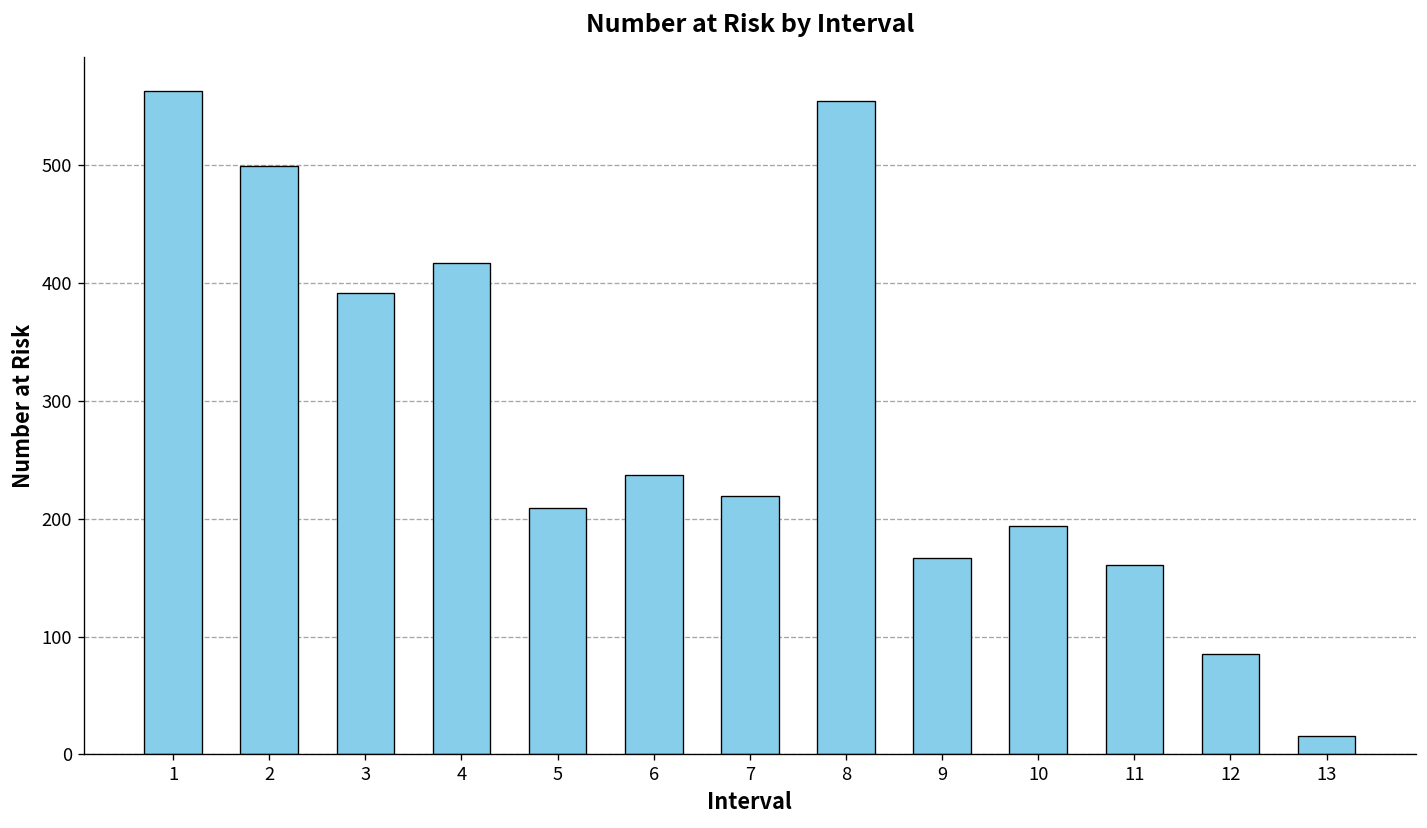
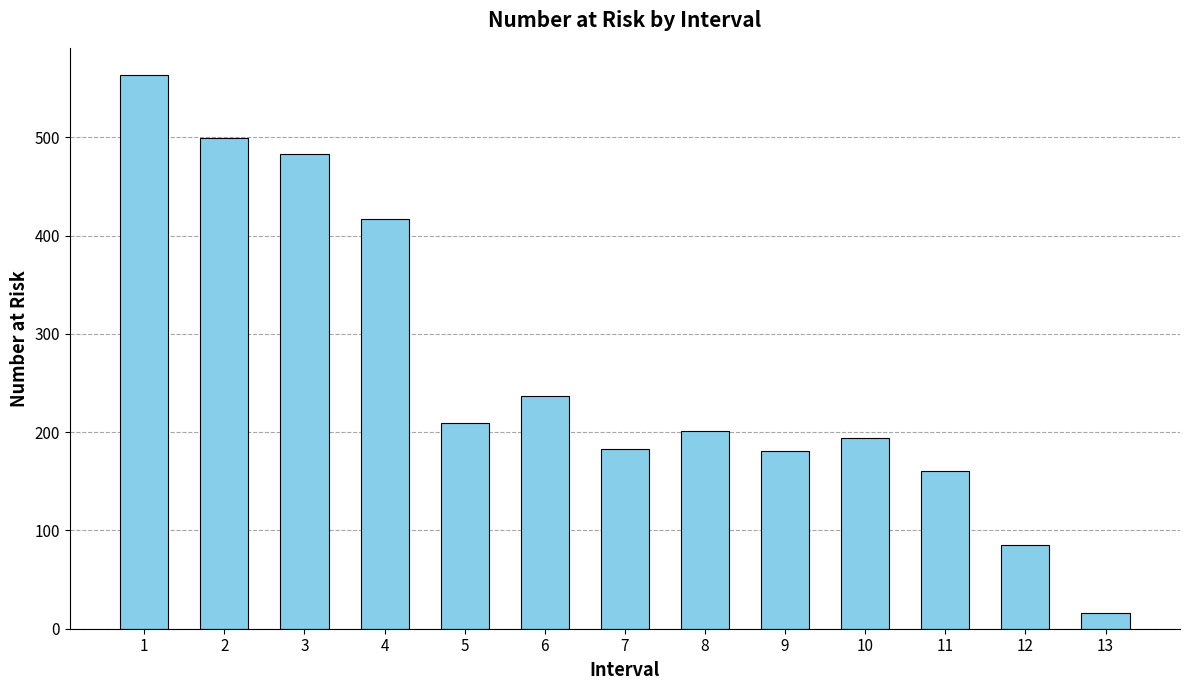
  {
    "1": 560,
    "2": 500,
-   "3": 390,
+   "3": 480,
    "4": 420,
    "5": 210,
    "6": 240,
-   "7": 220,
-   "8": 550,
-   "9": 170,
+   "7": 180,
+   "8": 200,
+   "9": 180,
    "10": 190,
    "11": 160,
    "12": 90,
    "13": 20
  }
